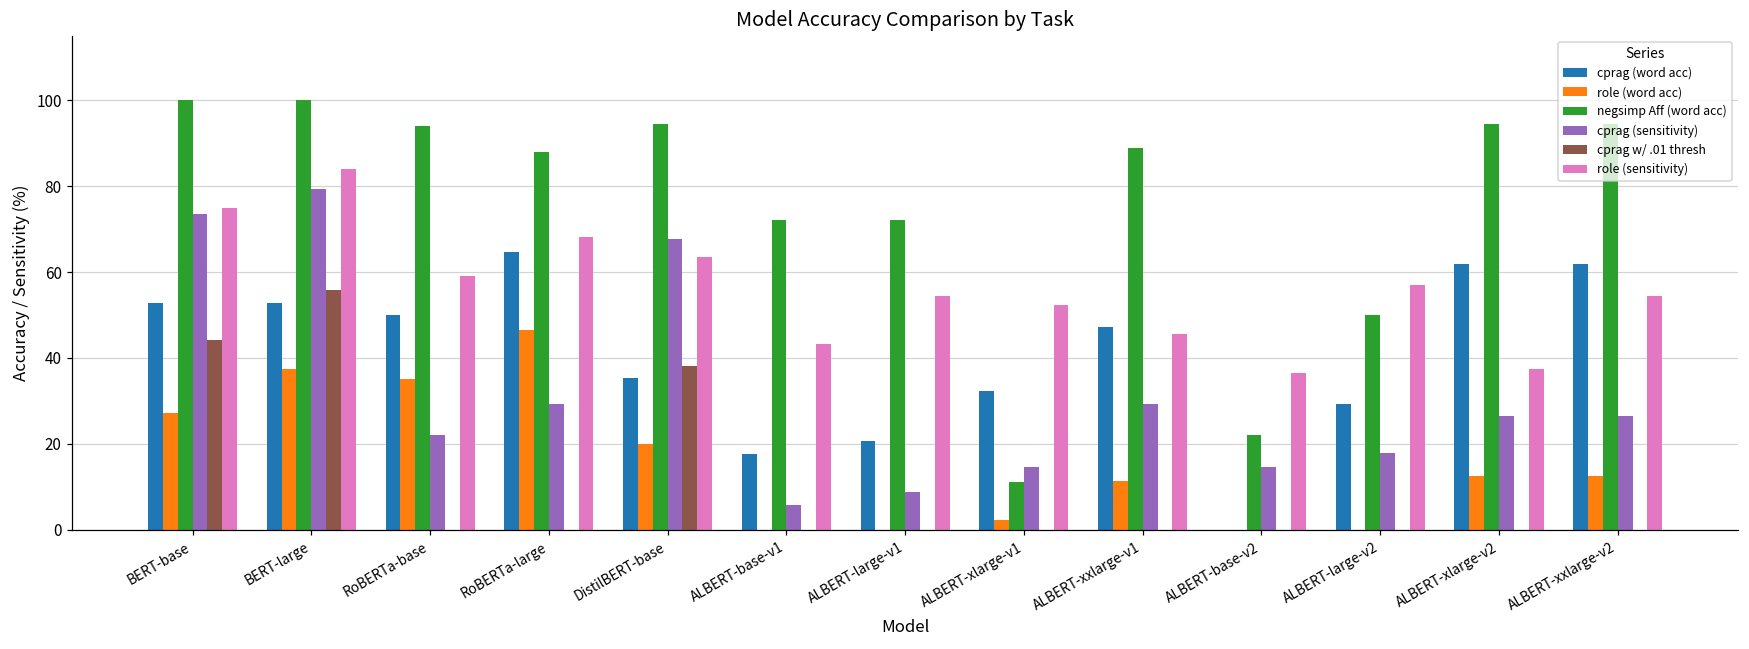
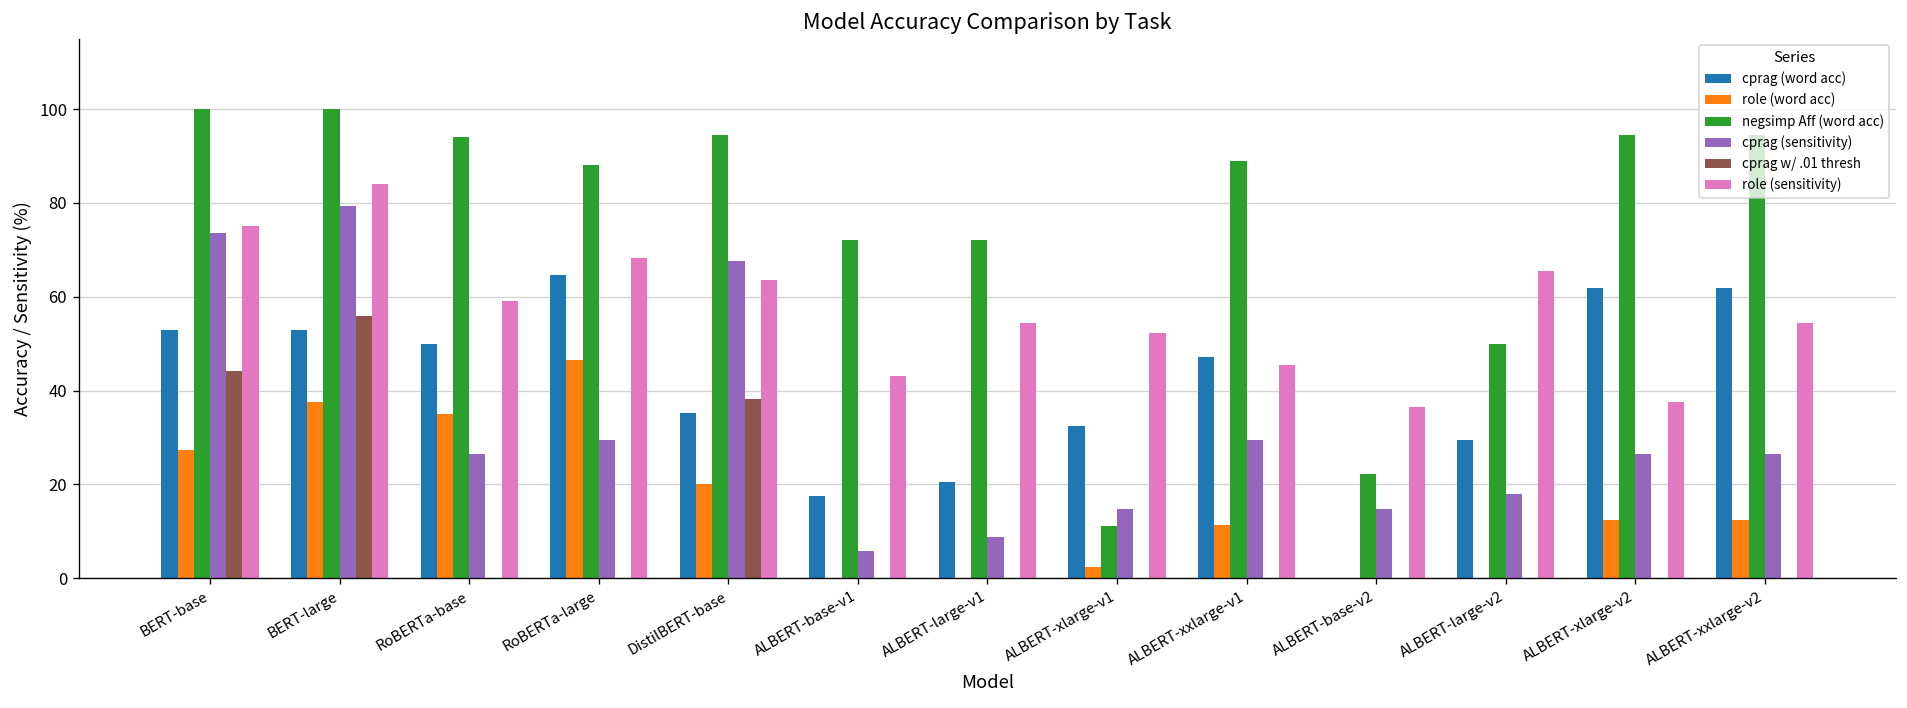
  {
    "cprag (word acc)": {
      "BERT-base": 53,
      "BERT-large": 53,
      "RoBERTa-base": 50,
      "RoBERTa-large": 65,
      "DistilBERT-base": 35,
      "ALBERT-base-v1": 18,
      "ALBERT-large-v1": 21,
      "ALBERT-xlarge-v1": 32,
      "ALBERT-xxlarge-v1": 47,
      "ALBERT-base-v2": 0,
      "ALBERT-large-v2": 29,
      "ALBERT-xlarge-v2": 62,
      "ALBERT-xxlarge-v2": 62
    },
    "role (word acc)": {
      "BERT-base": 27,
      "BERT-large": 38,
      "RoBERTa-base": 35,
      "RoBERTa-large": 47,
      "DistilBERT-base": 20,
      "ALBERT-base-v1": 0,
      "ALBERT-large-v1": 0,
      "ALBERT-xlarge-v1": 2,
      "ALBERT-xxlarge-v1": 11,
      "ALBERT-base-v2": 0,
      "ALBERT-large-v2": 0,
      "ALBERT-xlarge-v2": 13,
      "ALBERT-xxlarge-v2": 13
    },
    "negsimp Aff (word acc)": {
      "BERT-base": 100,
      "BERT-large": 100,
      "RoBERTa-base": 94,
      "RoBERTa-large": 88,
      "DistilBERT-base": 94,
      "ALBERT-base-v1": 72,
      "ALBERT-large-v1": 72,
      "ALBERT-xlarge-v1": 11,
      "ALBERT-xxlarge-v1": 89,
      "ALBERT-base-v2": 22,
      "ALBERT-large-v2": 50,
      "ALBERT-xlarge-v2": 94
    },
    "cprag (sensitivity)": {
      "BERT-base": 74,
      "BERT-large": 79,
-     "RoBERTa-base": 22,
+     "RoBERTa-base": 27,
      "RoBERTa-large": 29,
      "DistilBERT-base": 68,
      "ALBERT-base-v1": 6,
      "ALBERT-large-v1": 9,
      "ALBERT-xlarge-v1": 15,
      "ALBERT-xxlarge-v1": 29,
      "ALBERT-base-v2": 15,
      "ALBERT-large-v2": 18,
      "ALBERT-xlarge-v2": 27,
      "ALBERT-xxlarge-v2": 27
    },
    "cprag w/ .01 thresh": {
      "BERT-base": 44,
      "BERT-large": 56,
      "RoBERTa-base": 0,
      "RoBERTa-large": 0,
      "DistilBERT-base": 38,
      "ALBERT-base-v1": 0,
      "ALBERT-large-v1": 0,
      "ALBERT-xlarge-v1": 0,
      "ALBERT-xxlarge-v1": 0,
      "ALBERT-base-v2": 0,
      "ALBERT-large-v2": 0,
      "ALBERT-xlarge-v2": 0,
      "ALBERT-xxlarge-v2": 0
    },
    "role (sensitivity)": {
      "BERT-base": 75,
      "BERT-large": 84,
      "RoBERTa-base": 59,
      "RoBERTa-large": 68,
      "DistilBERT-base": 64,
      "ALBERT-base-v1": 43,
      "ALBERT-large-v1": 55,
      "ALBERT-xlarge-v1": 52,
      "ALBERT-xxlarge-v1": 46,
      "ALBERT-base-v2": 36,
-     "ALBERT-large-v2": 57,
+     "ALBERT-large-v2": 66,
      "ALBERT-xlarge-v2": 38,
      "ALBERT-xxlarge-v2": 55
    }
  }
